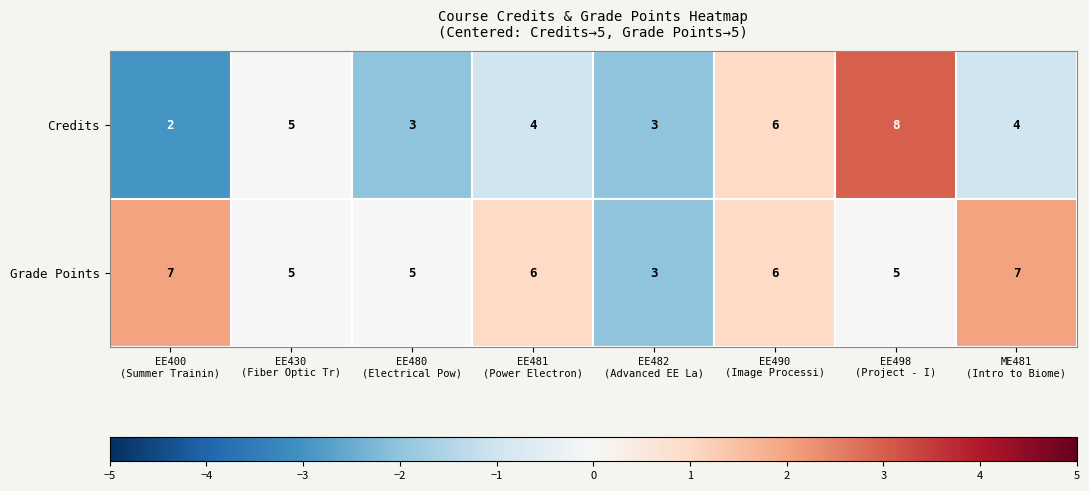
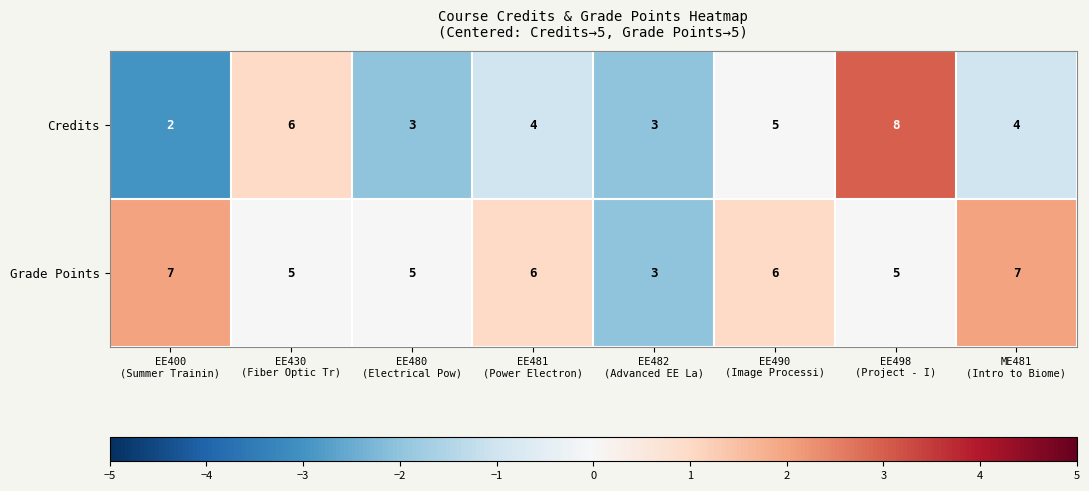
  {
    "Credits": {
      "EE400 (Summer Trainin)": 2,
-     "EE430 (Fiber Optic Tr)": 5,
+     "EE430 (Fiber Optic Tr)": 6,
      "EE480 (Electrical Pow)": 3,
      "EE481 (Power Electron)": 4,
      "EE482 (Advanced EE La)": 3,
-     "EE490 (Image Processi)": 6,
+     "EE490 (Image Processi)": 5,
      "EE498 (Project - I)": 8,
      "ME481 (Intro to Biome)": 4
    },
    "Grade Points": {
      "EE400 (Summer Trainin)": 7,
      "EE430 (Fiber Optic Tr)": 5,
      "EE480 (Electrical Pow)": 5,
      "EE481 (Power Electron)": 6,
      "EE482 (Advanced EE La)": 3,
      "EE490 (Image Processi)": 6,
      "EE498 (Project - I)": 5,
      "ME481 (Intro to Biome)": 7
    }
  }
